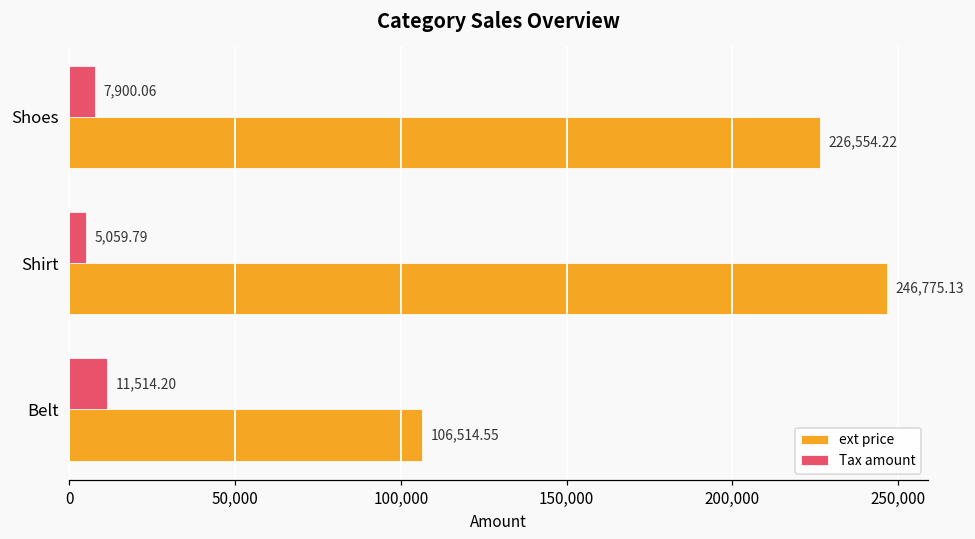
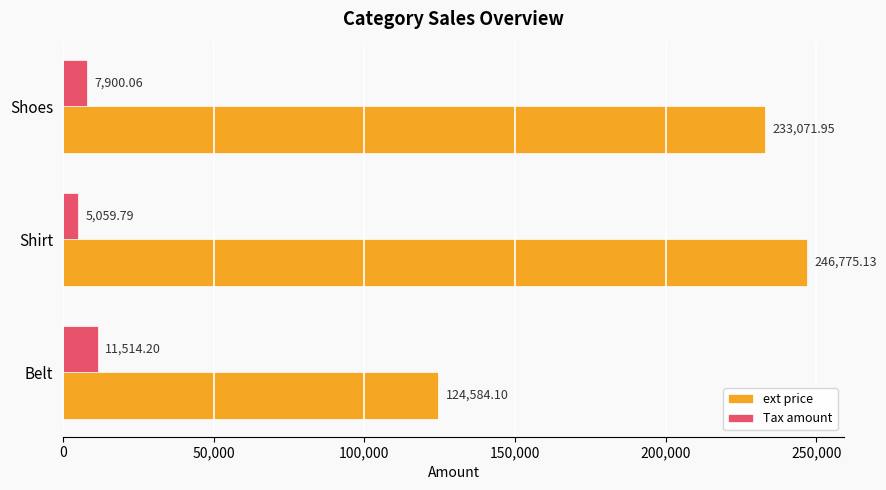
  {
    "ext price": {
-     "Shoes": "226,554.22",
+     "Shoes": "233,071.95",
      "Shirt": "246,775.13",
-     "Belt": "106,514.55"
+     "Belt": "124,584.10"
    },
    "Tax amount": {
      "Shoes": "7,900.06",
      "Shirt": "5,059.79",
      "Belt": "11,514.20"
    }
  }
